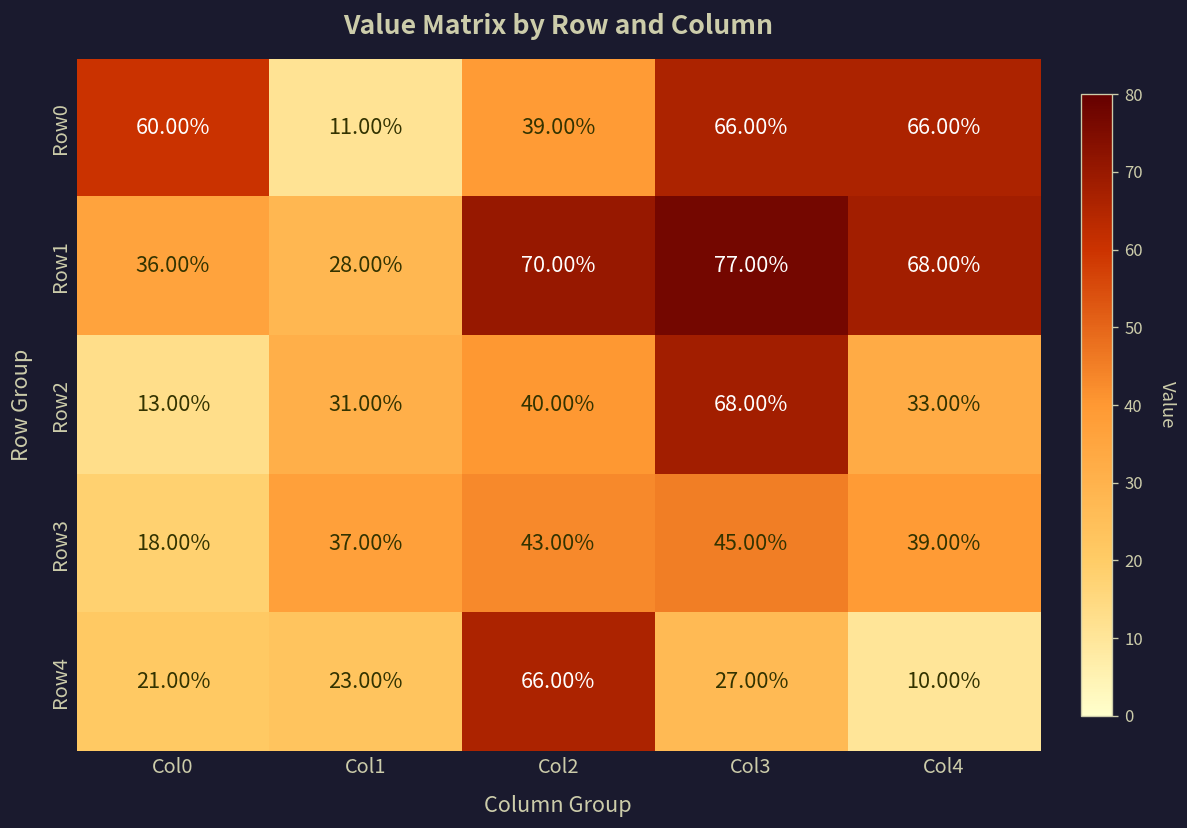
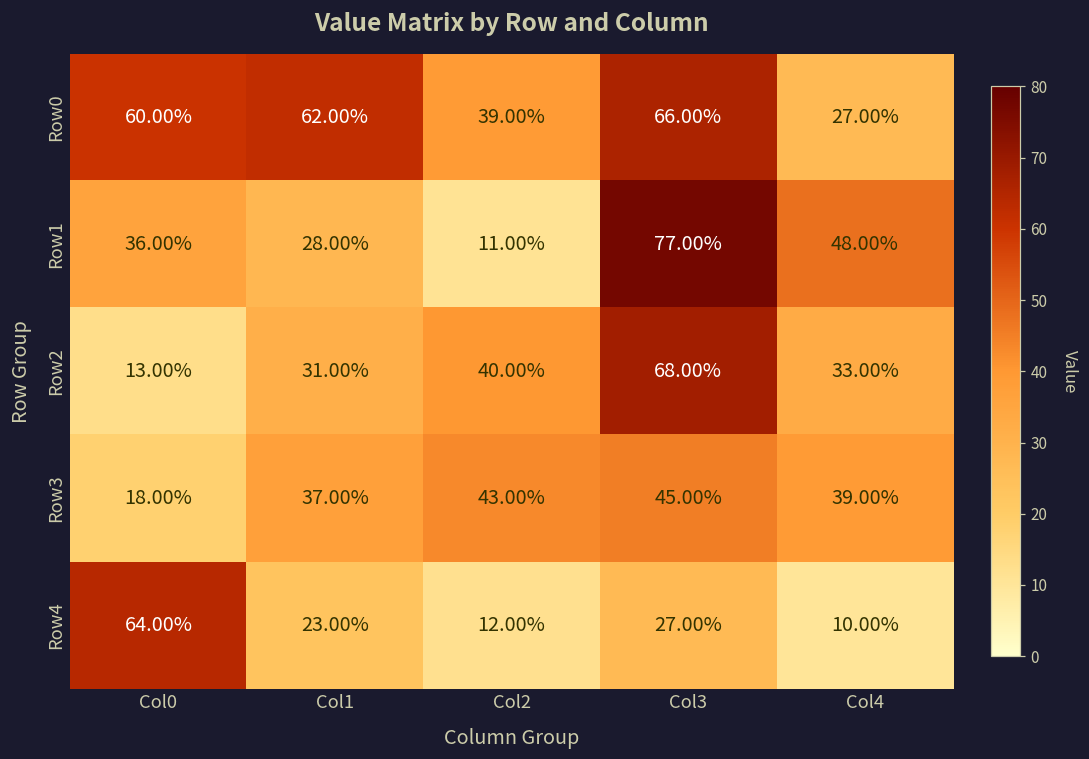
  {
    "Row0": {
      "Col0": "60.00%",
-     "Col1": "11.00%",
+     "Col1": "62.00%",
      "Col2": "39.00%",
      "Col3": "66.00%",
-     "Col4": "66.00%"
+     "Col4": "27.00%"
    },
    "Row1": {
      "Col0": "36.00%",
      "Col1": "28.00%",
-     "Col2": "70.00%",
+     "Col2": "11.00%",
      "Col3": "77.00%",
-     "Col4": "68.00%"
+     "Col4": "48.00%"
    },
    "Row2": {
      "Col0": "13.00%",
      "Col1": "31.00%",
      "Col2": "40.00%",
      "Col3": "68.00%",
      "Col4": "33.00%"
    },
    "Row3": {
      "Col0": "18.00%",
      "Col1": "37.00%",
      "Col2": "43.00%",
      "Col3": "45.00%",
      "Col4": "39.00%"
    },
    "Row4": {
-     "Col0": "21.00%",
+     "Col0": "64.00%",
      "Col1": "23.00%",
-     "Col2": "66.00%",
+     "Col2": "12.00%",
      "Col3": "27.00%",
      "Col4": "10.00%"
    }
  }
